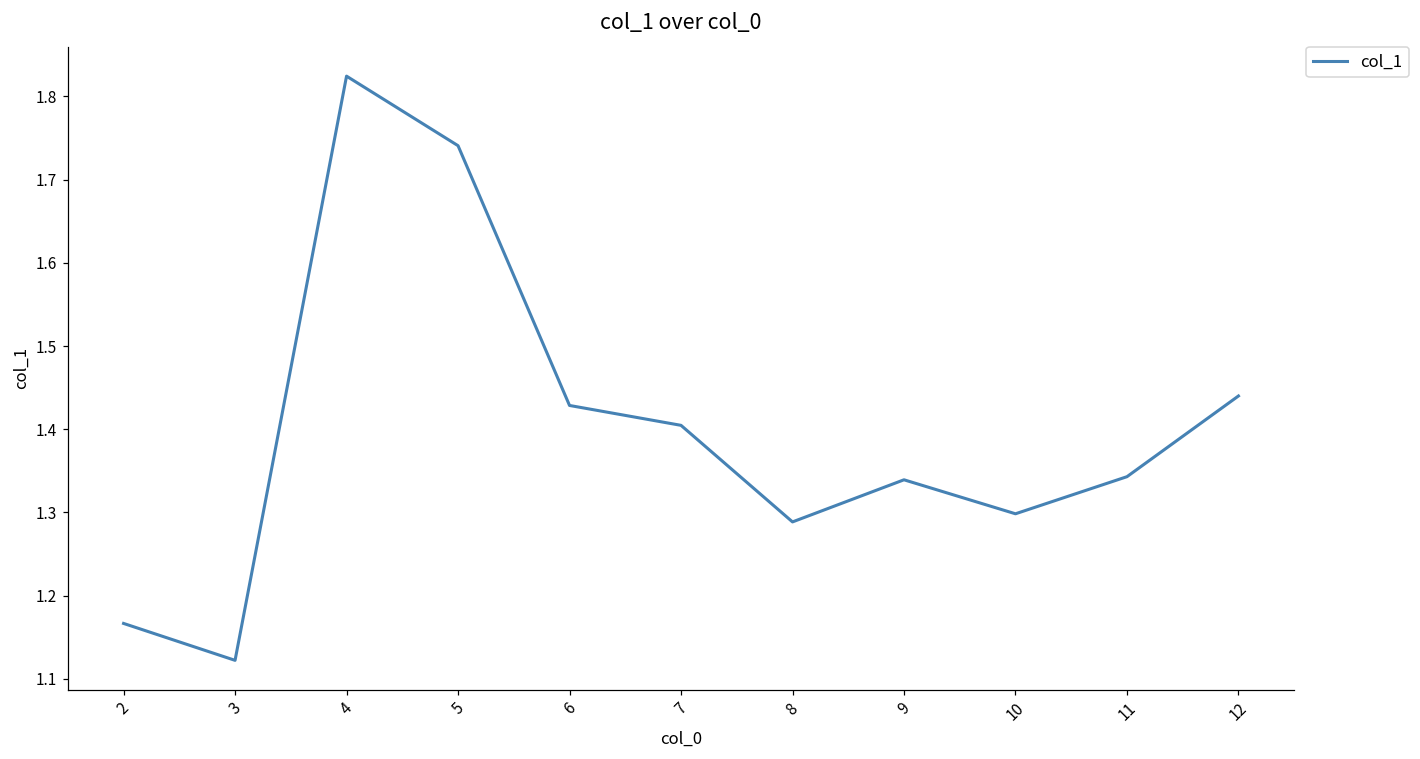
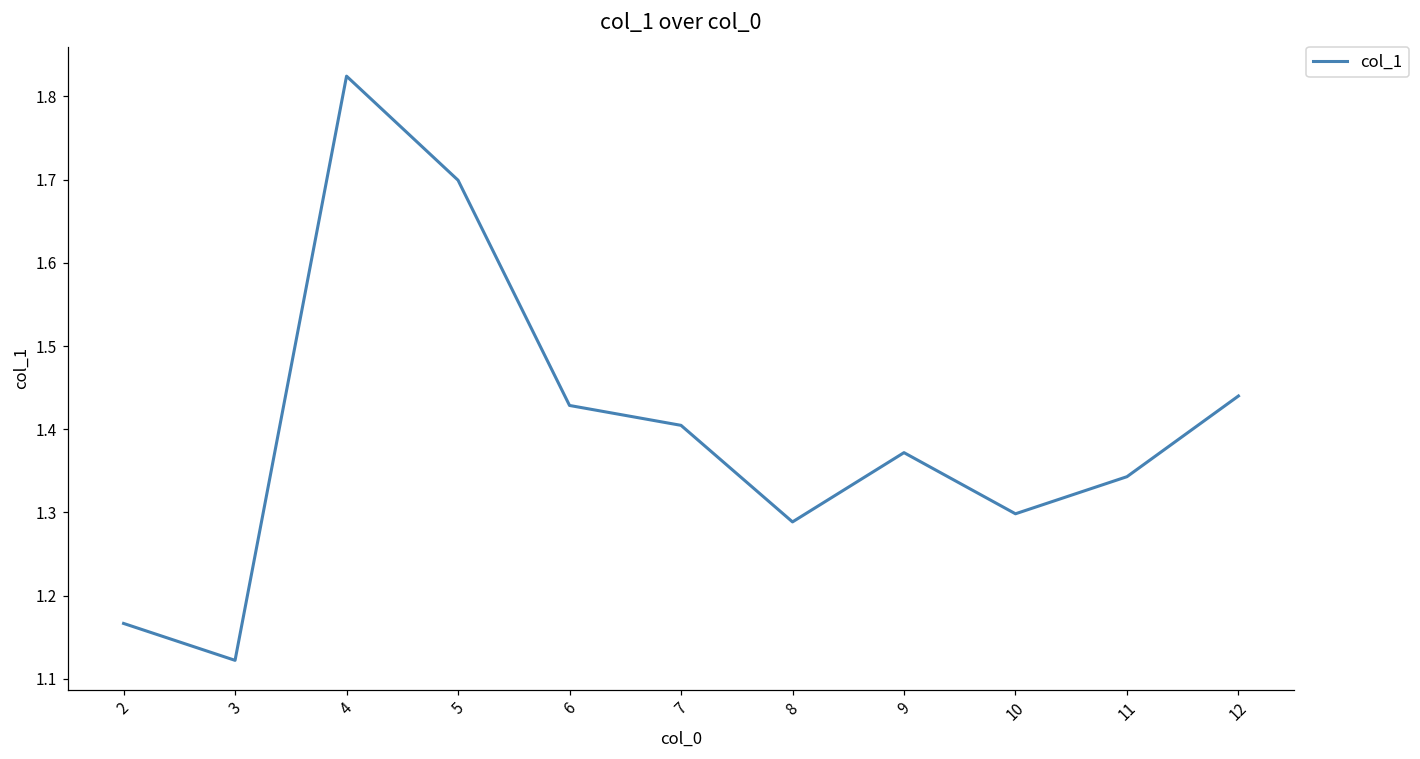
  {
    "2": 1.17,
    "3": 1.12,
    "4": 1.82,
-   "5": 1.74,
+   "5": 1.70,
    "6": 1.43,
    "7": 1.40,
    "8": 1.29,
-   "9": 1.34,
+   "9": 1.37,
    "10": 1.30,
    "11": 1.34,
    "12": 1.44
  }
